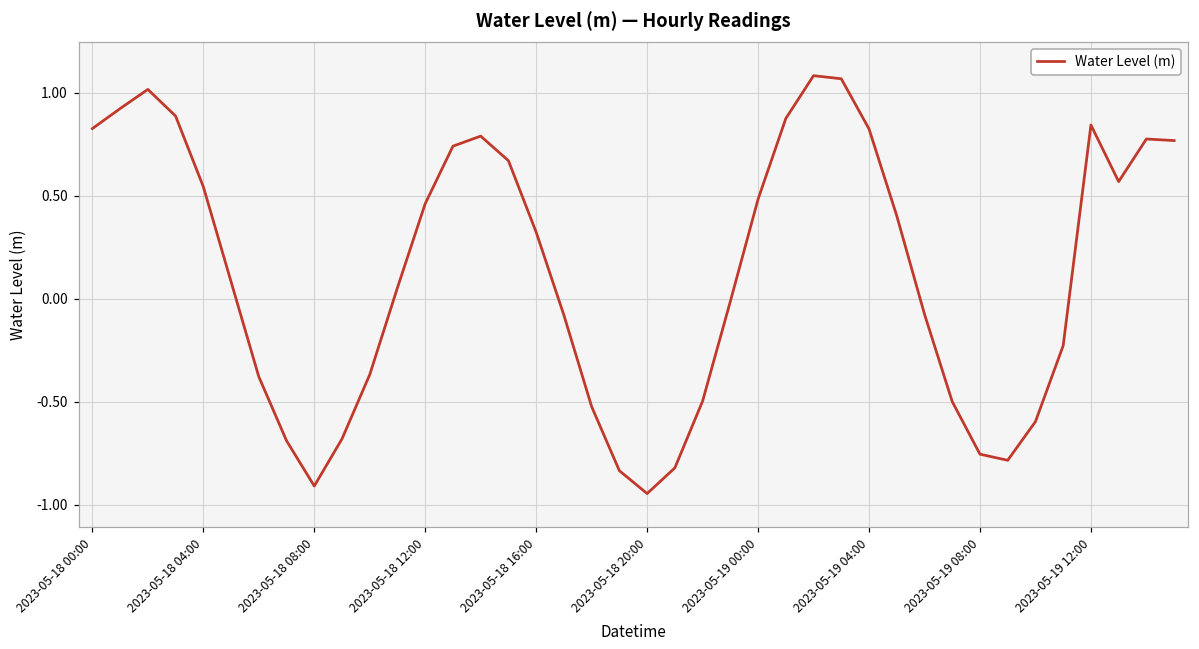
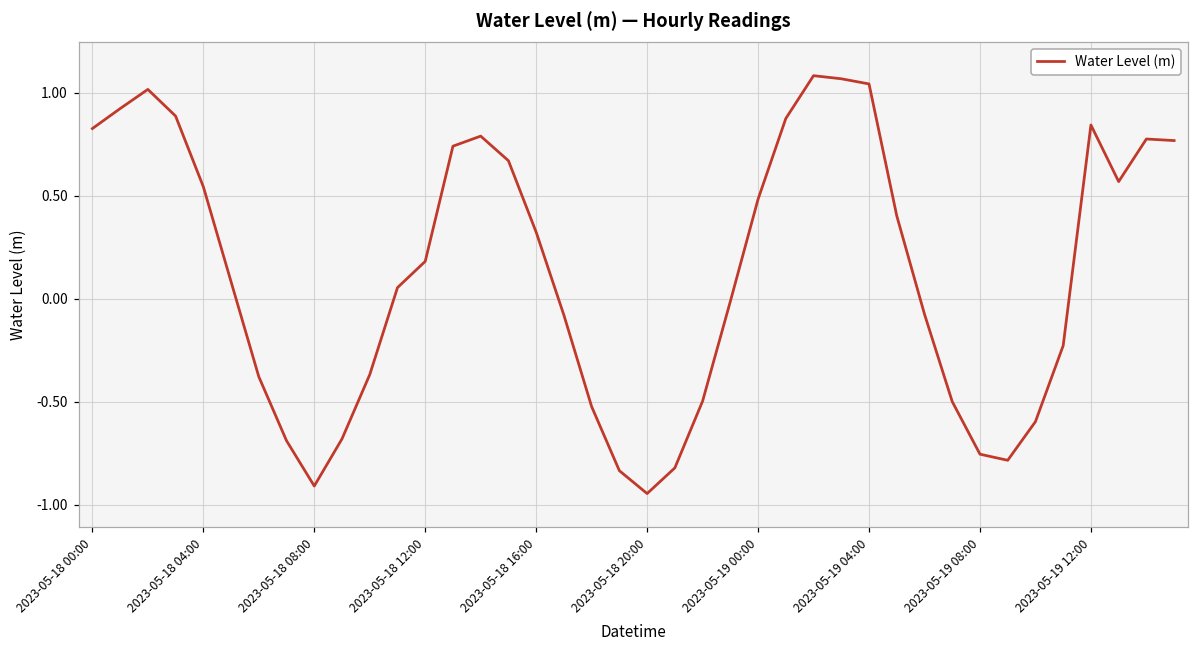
  {
    "2023-05-18 00:00": 0.83,
    "2023-05-18 04:00": 0.54,
    "2023-05-18 08:00": -0.91,
-   "2023-05-18 12:00": 0.46,
+   "2023-05-18 12:00": 0.18,
    "2023-05-18 16:00": 0.32,
    "2023-05-18 20:00": -0.95,
    "2023-05-19 00:00": 0.48,
-   "2023-05-19 04:00": 0.82,
+   "2023-05-19 04:00": 1.04,
    "2023-05-19 08:00": -0.75,
    "2023-05-19 12:00": 0.84
  }
